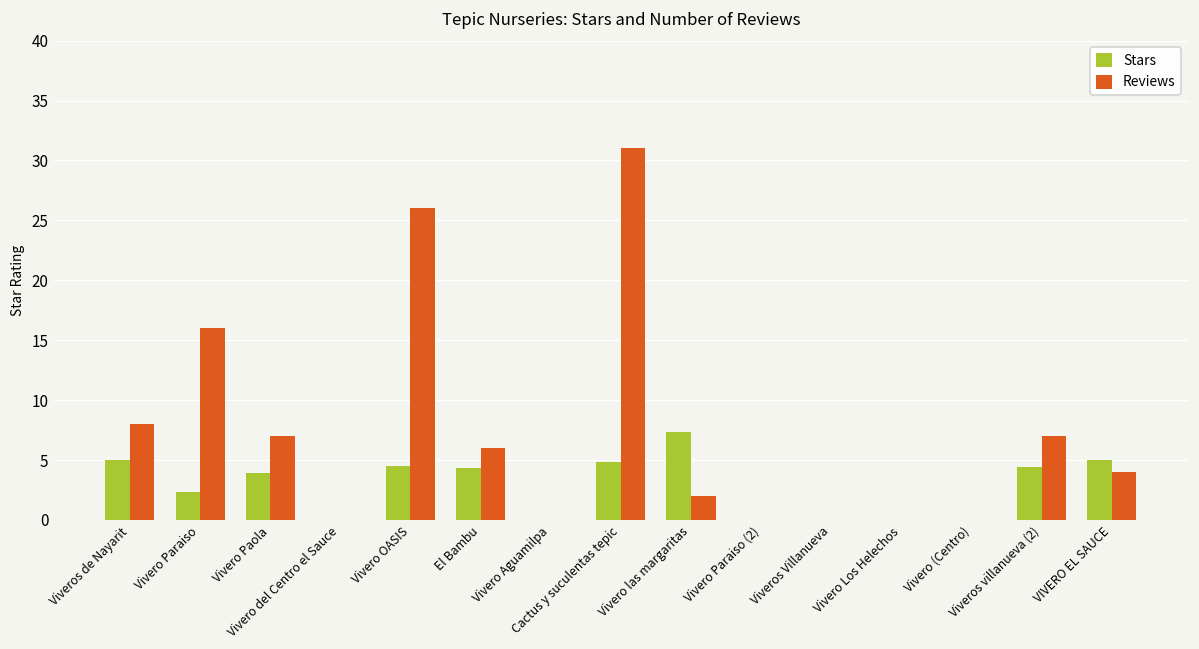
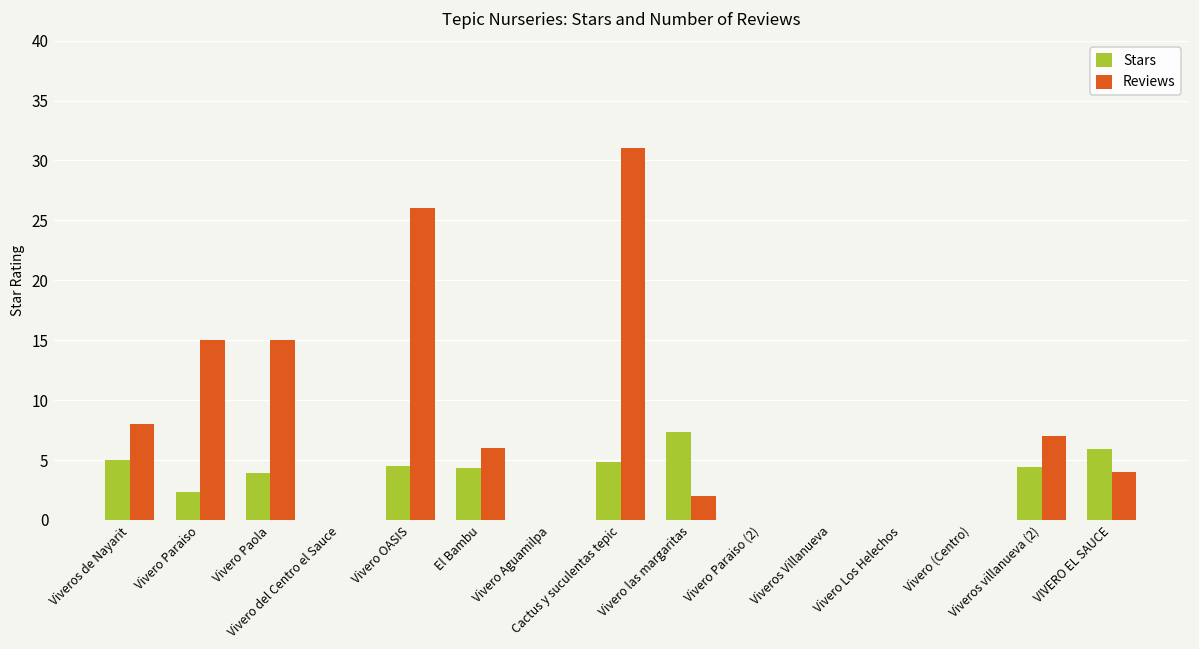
  {
    "Stars": {
      "Viveros de Nayarit": 5.0,
      "Vivero Paraiso": 2.3,
      "Vivero Paola": 3.9,
      "Vivero del Centro el Sauce": 0.0,
      "Vivero OASIS": 4.5,
      "El Bambu": 4.3,
      "Vivero Aguamilpa": 0.0,
      "Cactus y suculentas tepic": 4.8,
      "Vivero las margaritas": 7.3,
      "Vivero Paraiso (2)": 0.0,
      "Viveros Villanueva": 0.0,
      "Vivero Los Helechos": 0.0,
      "Vivero (Centro)": 0.0,
      "Viveros villanueva (2)": 4.4,
-     "VIVERO EL SAUCE": 5.0
+     "VIVERO EL SAUCE": 5.9
    },
    "Reviews": {
      "Viveros de Nayarit": 8,
-     "Vivero Paraiso": 16,
-     "Vivero Paola": 7,
+     "Vivero Paraiso": 15,
+     "Vivero Paola": 15,
      "Vivero del Centro el Sauce": 0,
      "Vivero OASIS": 26,
      "El Bambu": 6,
      "Vivero Aguamilpa": 0,
      "Cactus y suculentas tepic": 31,
      "Vivero las margaritas": 2,
      "Vivero Paraiso (2)": 0,
      "Viveros Villanueva": 0,
      "Vivero Los Helechos": 0,
      "Vivero (Centro)": 0,
      "Viveros villanueva (2)": 7,
      "VIVERO EL SAUCE": 4
    }
  }
